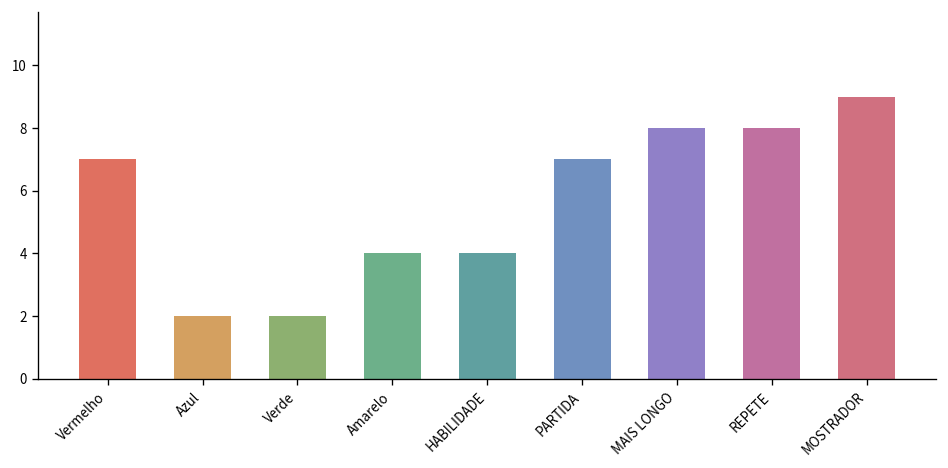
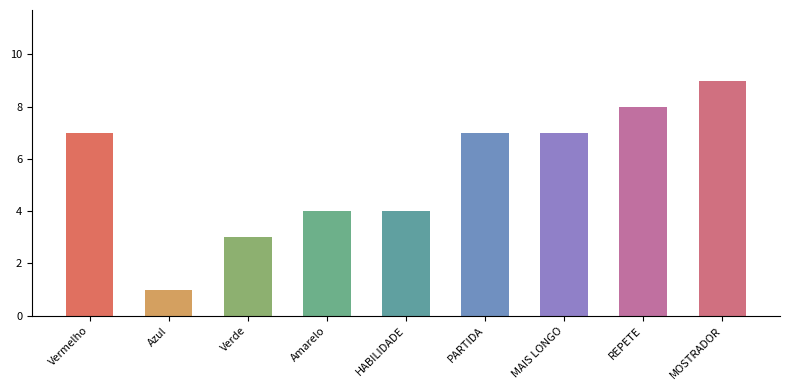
  {
    "Vermelho": 7,
-   "Azul": 2,
-   "Verde": 2,
+   "Azul": 1,
+   "Verde": 3,
    "Amarelo": 4,
    "HABILIDADE": 4,
    "PARTIDA": 7,
-   "MAIS LONGO": 8,
+   "MAIS LONGO": 7,
    "REPETE": 8,
    "MOSTRADOR": 9
  }
